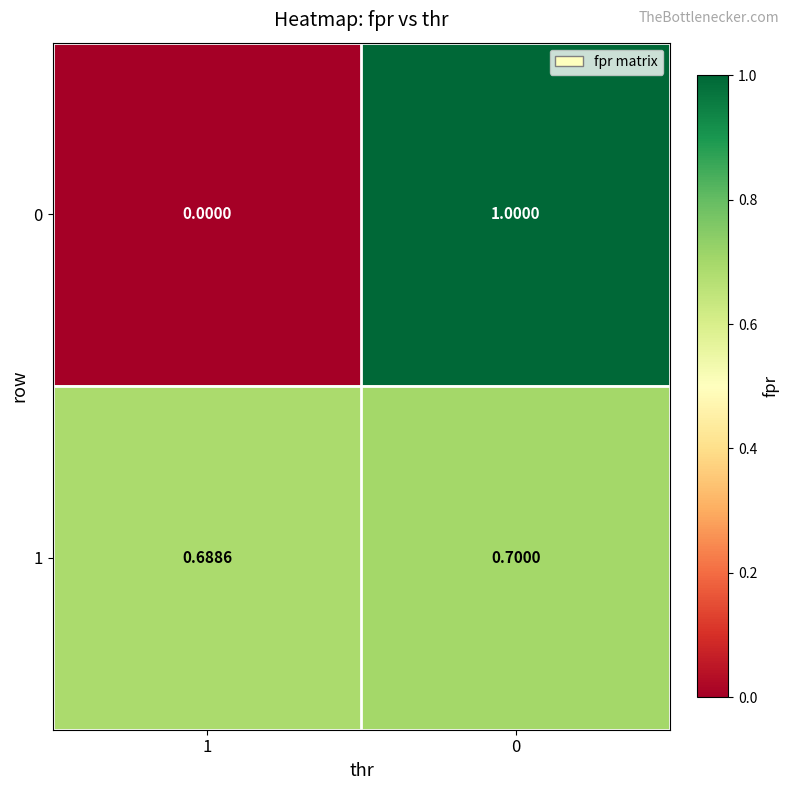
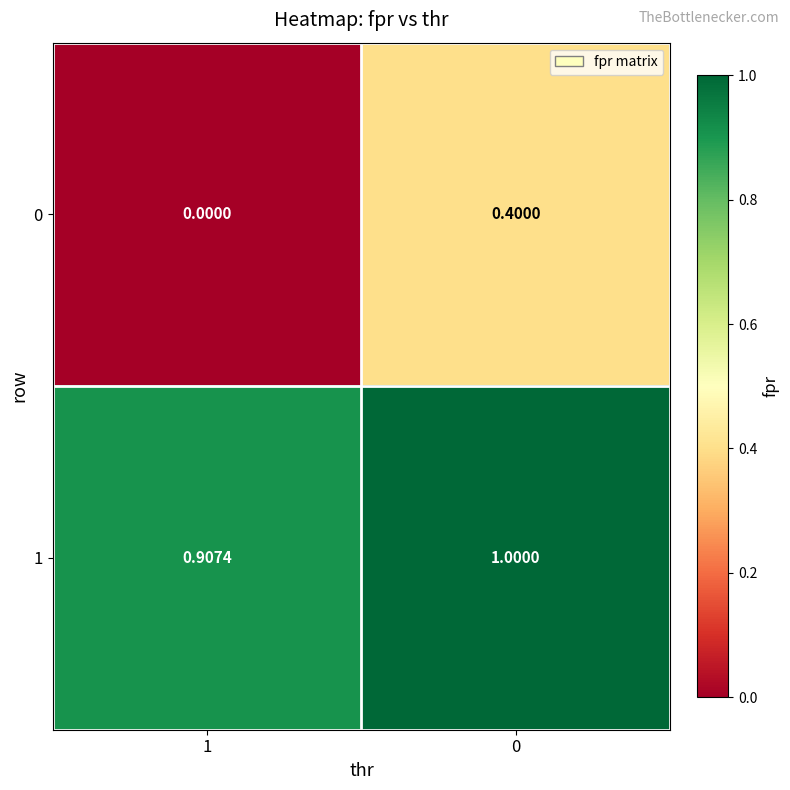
  {
    "0": {
      "1": 0.0000,
-     "0": 1.0000
+     "0": 0.4000
    },
    "1": {
-     "1": 0.6886,
-     "0": 0.7000
+     "1": 0.9074,
+     "0": 1.0000
    }
  }
